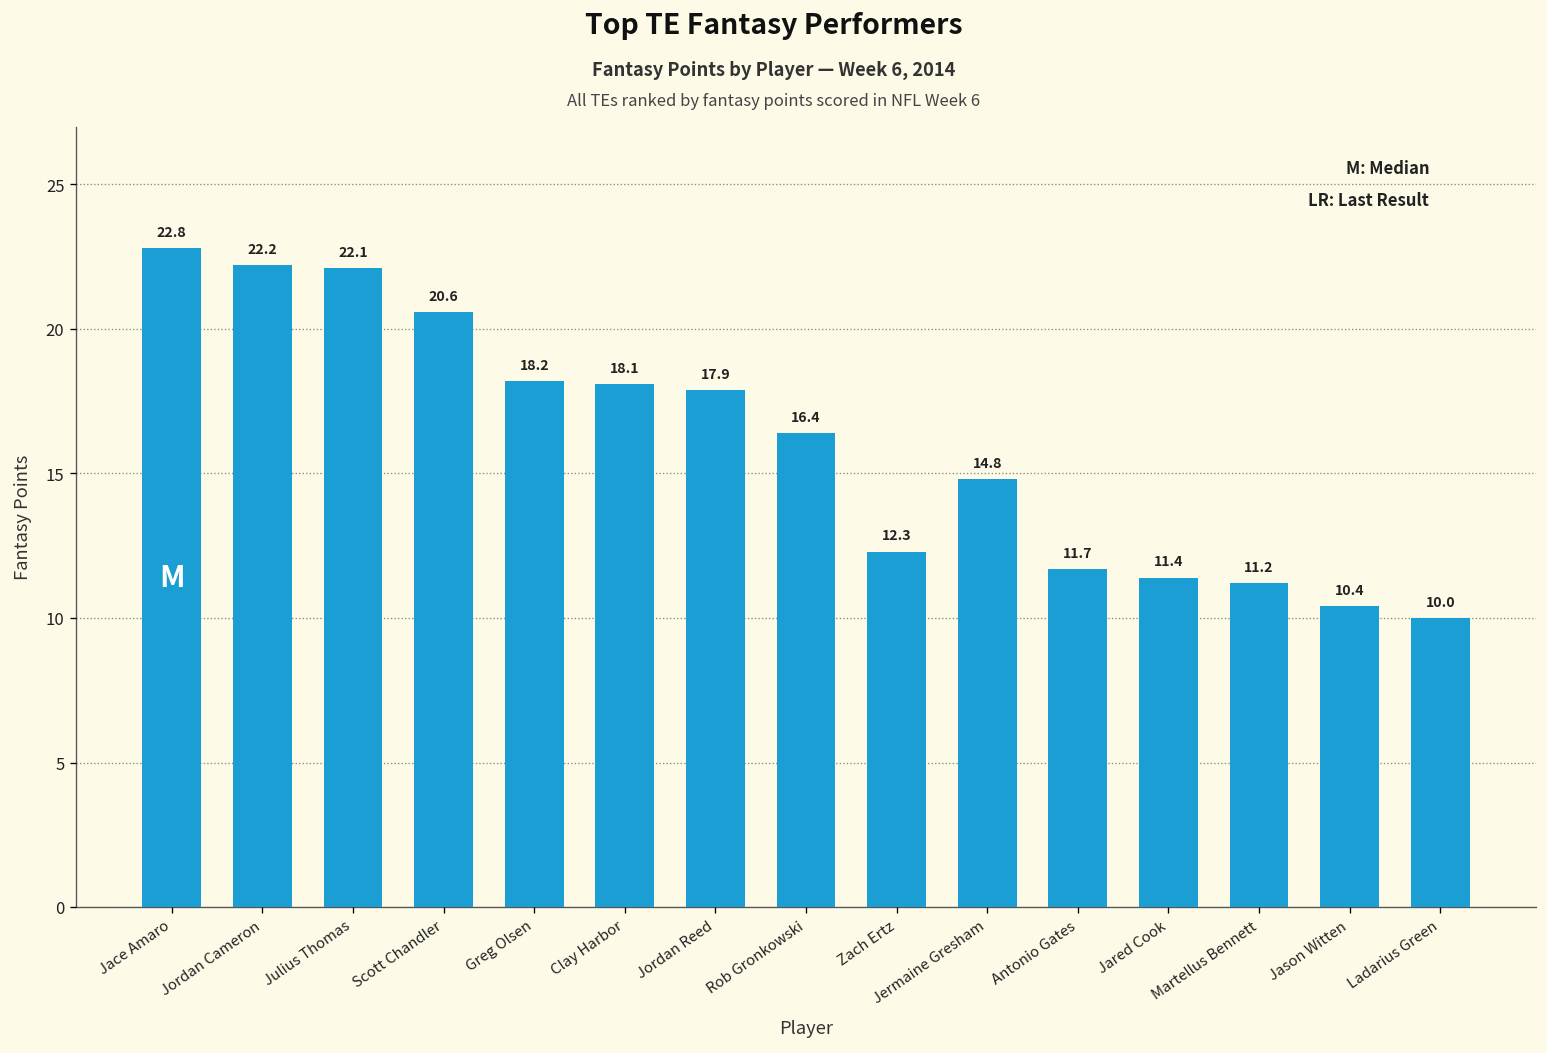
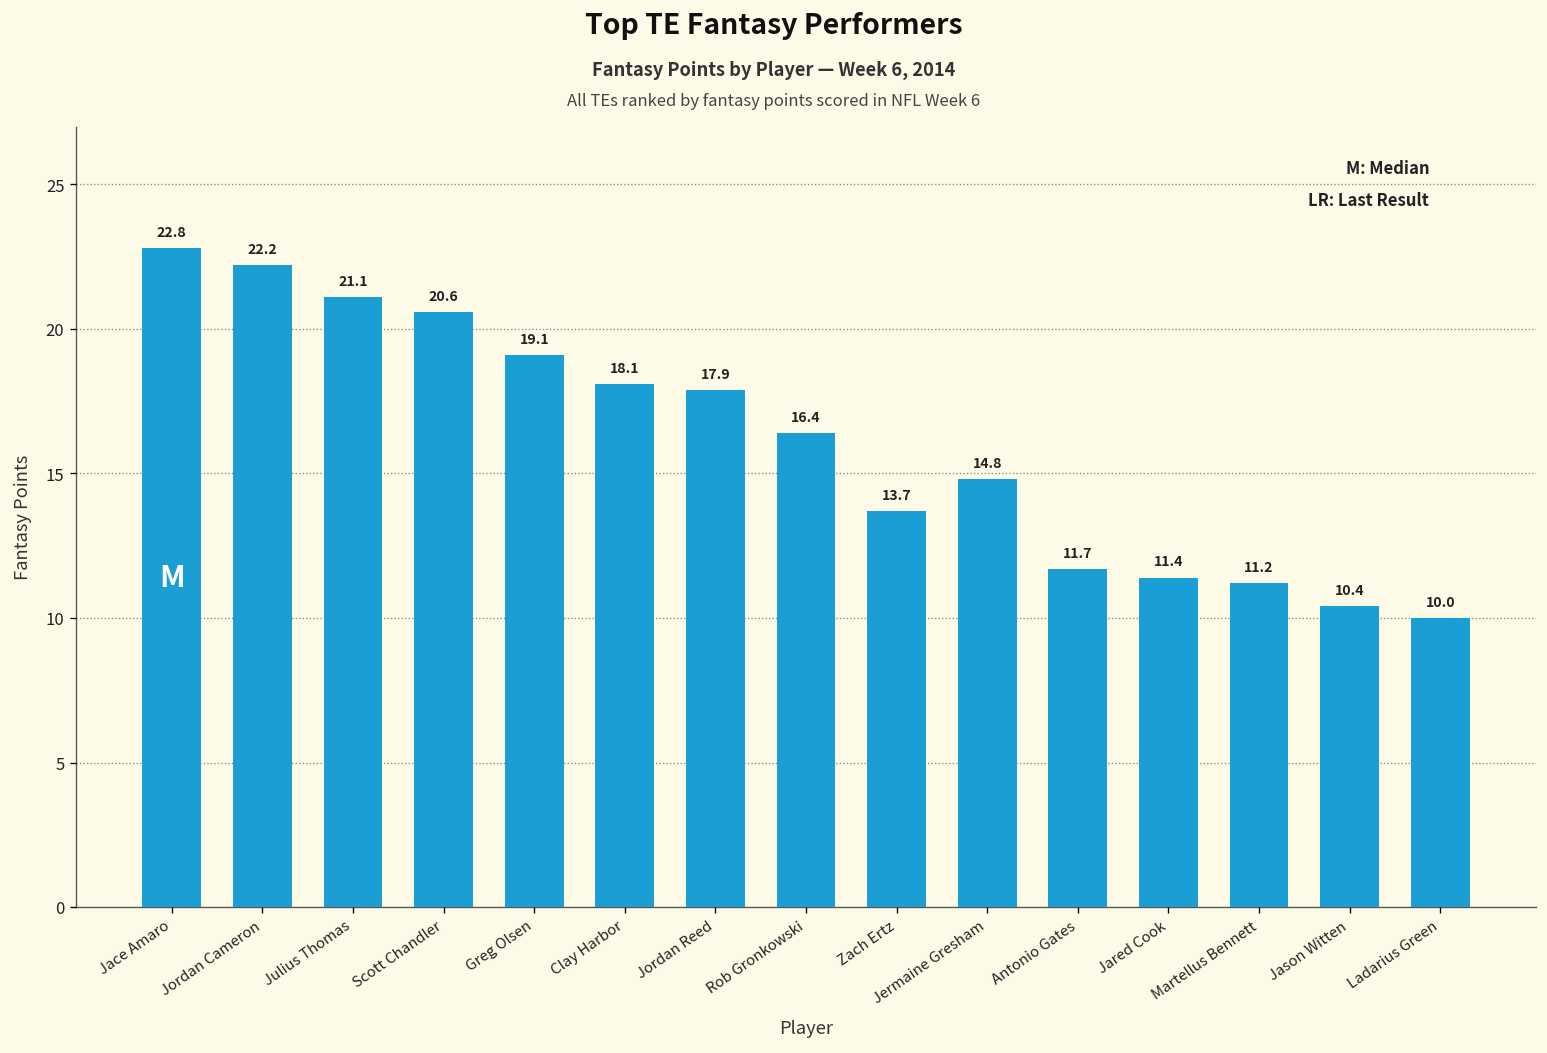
  {
    "Jace Amaro": 22.8,
    "Jordan Cameron": 22.2,
-   "Julius Thomas": 22.1,
+   "Julius Thomas": 21.1,
    "Scott Chandler": 20.6,
-   "Greg Olsen": 18.2,
+   "Greg Olsen": 19.1,
    "Clay Harbor": 18.1,
    "Jordan Reed": 17.9,
    "Rob Gronkowski": 16.4,
-   "Zach Ertz": 12.3,
+   "Zach Ertz": 13.7,
    "Jermaine Gresham": 14.8,
    "Antonio Gates": 11.7,
    "Jared Cook": 11.4,
    "Martellus Bennett": 11.2,
    "Jason Witten": 10.4,
    "Ladarius Green": 10.0
  }
